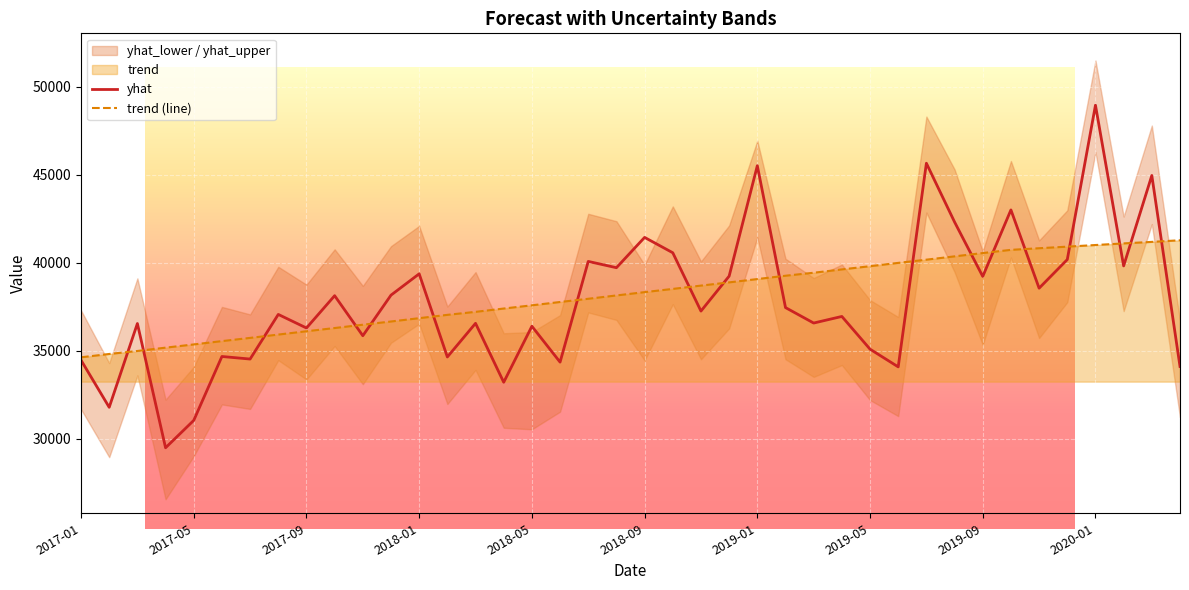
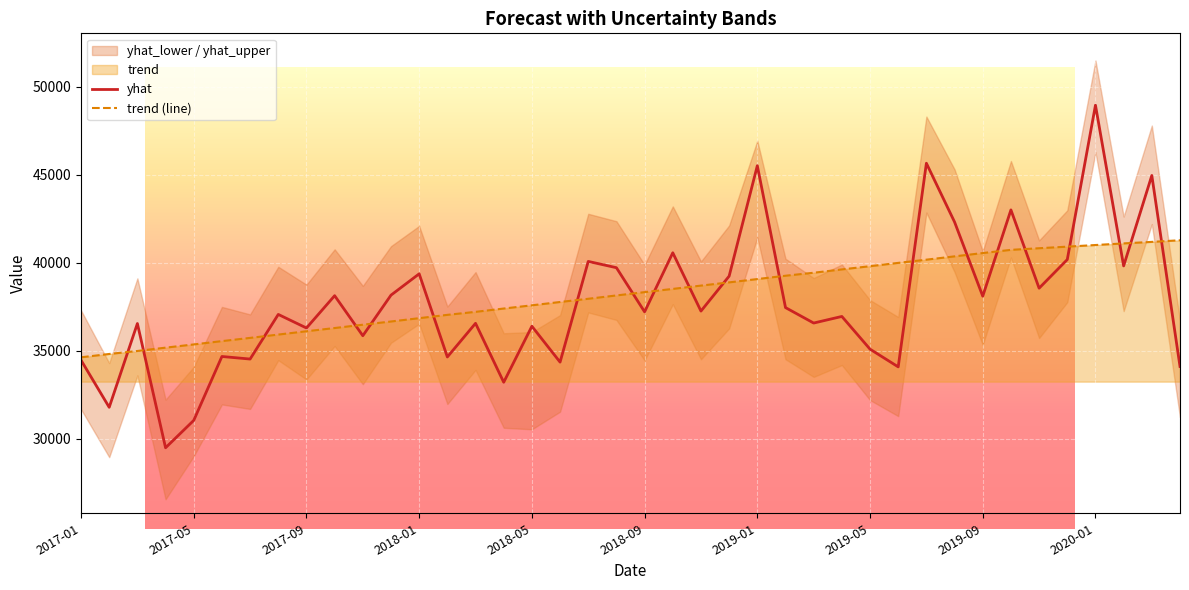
  {
    "yhat": {
      "2017-01": 34500,
      "2017-05": 31000,
      "2017-09": 36300,
      "2018-01": 39400,
      "2018-05": 36400,
-     "2018-09": 41400,
+     "2018-09": 37200,
      "2019-01": 45500,
      "2019-05": 35100,
-     "2019-09": 39200,
+     "2019-09": 38100,
      "2020-01": 49000
    }
  }
